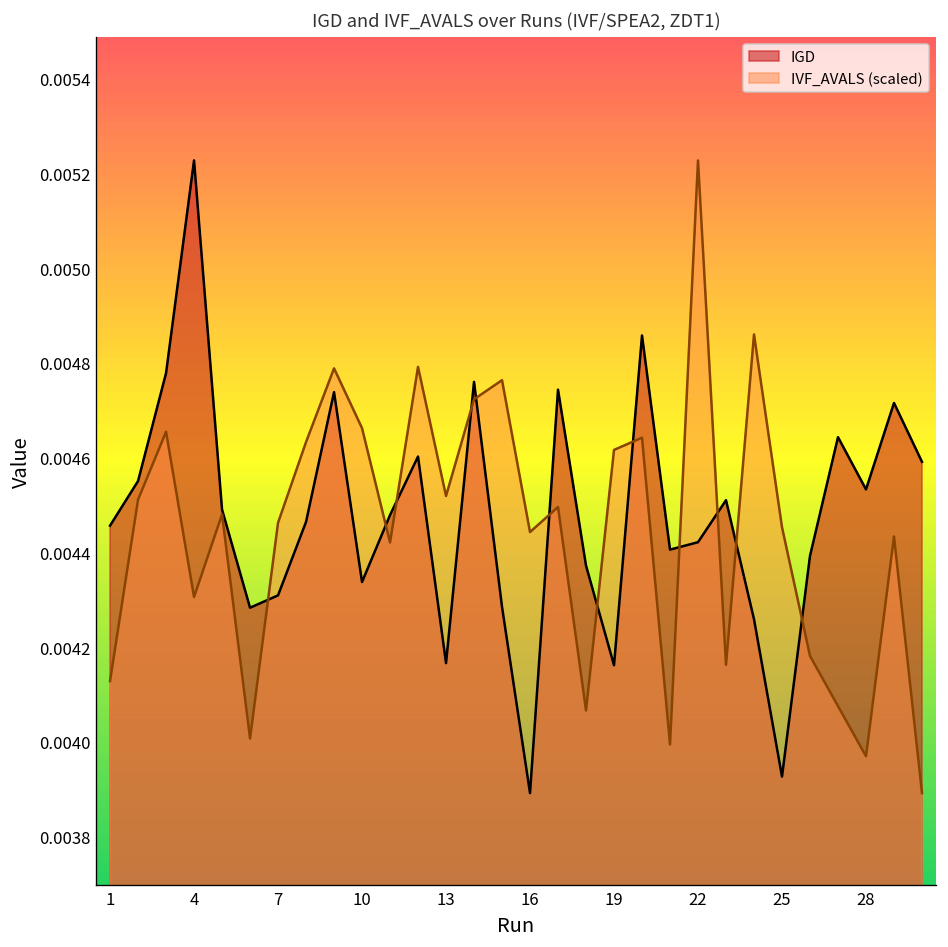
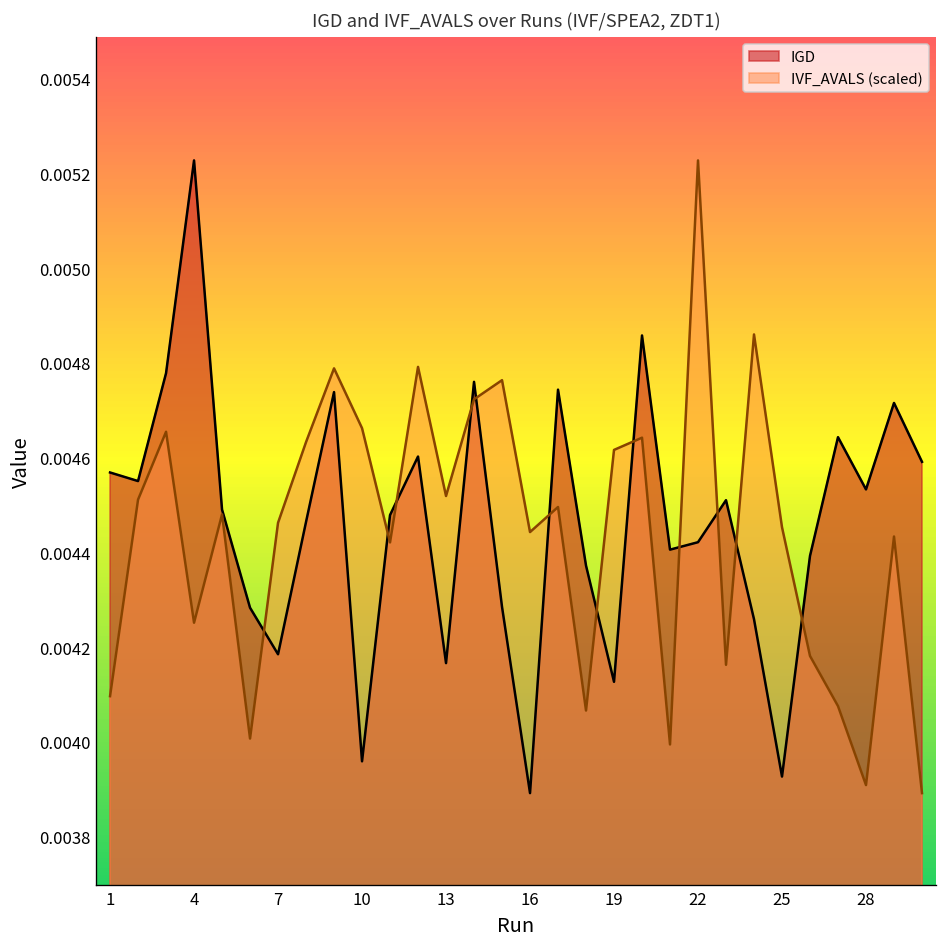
  {
    "IGD": {
-     "1": 0.00446,
+     "1": 0.00457,
      "4": 0.00523,
-     "7": 0.00431,
-     "10": 0.00434,
+     "7": 0.00419,
+     "10": 0.00396,
      "13": 0.00417,
      "16": 0.00389,
-     "19": 0.00416,
+     "19": 0.00413,
      "22": 0.00442,
      "25": 0.00393,
      "28": 0.00453
    },
    "IVF_AVALS (scaled)": {
-     "1": 0.00413,
-     "4": 0.00431,
+     "1": 0.00410,
+     "4": 0.00425,
      "7": 0.00446,
      "10": 0.00466,
      "13": 0.00452,
      "16": 0.00444,
      "19": 0.00462,
      "22": 0.00523,
      "25": 0.00445,
-     "28": 0.00397
+     "28": 0.00391
    }
  }
